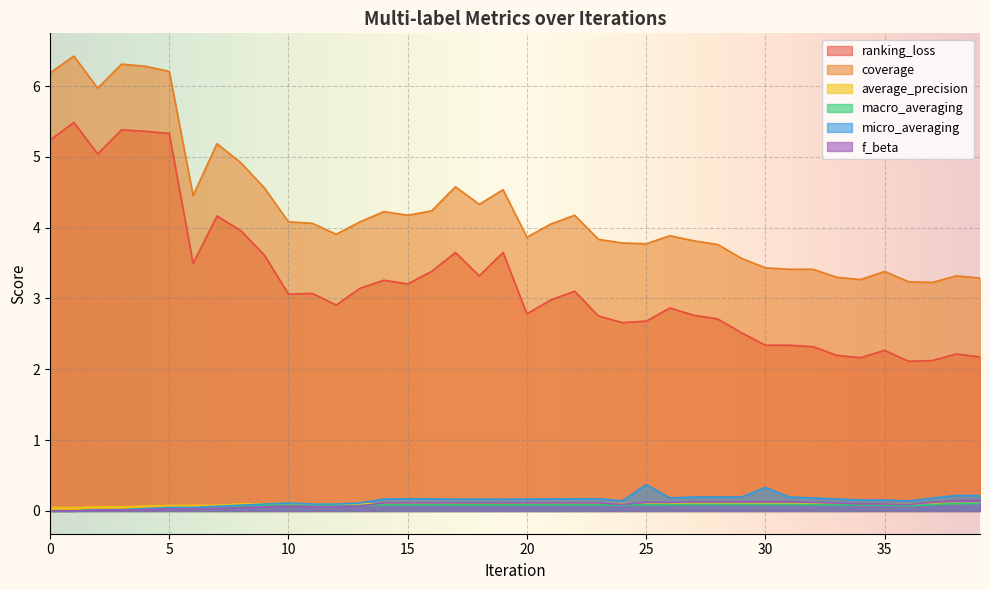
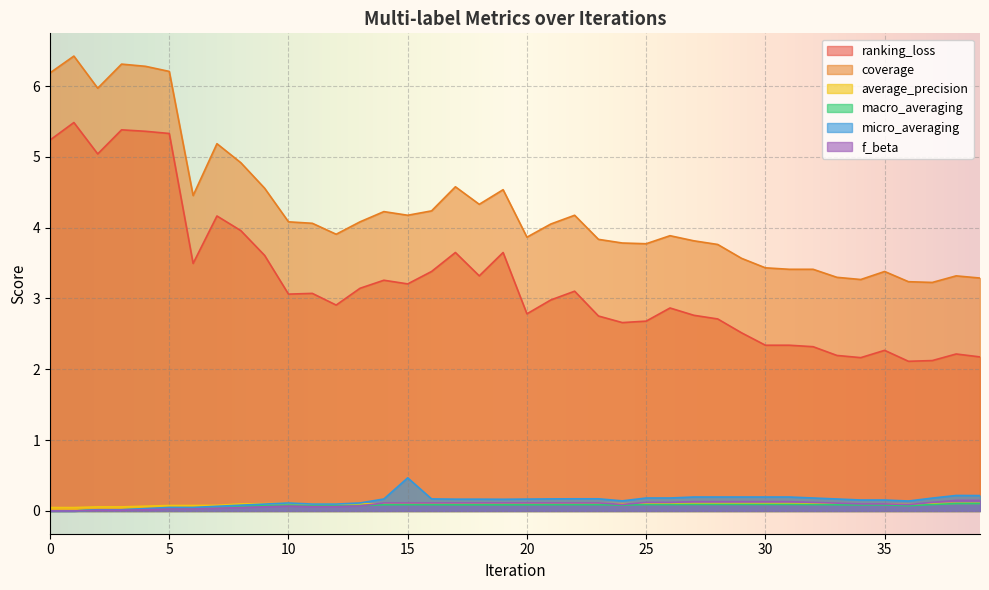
  {
    "average_precision": {
      "0": 0.0
    },
    "micro_averaging": {
-     "15": 0.2,
+     "15": 0.5,
      "20": 0.2,
-     "25": 0.4,
-     "30": 0.3,
+     "25": 0.2,
+     "30": 0.2,
      "35": 0.2
    }
  }
